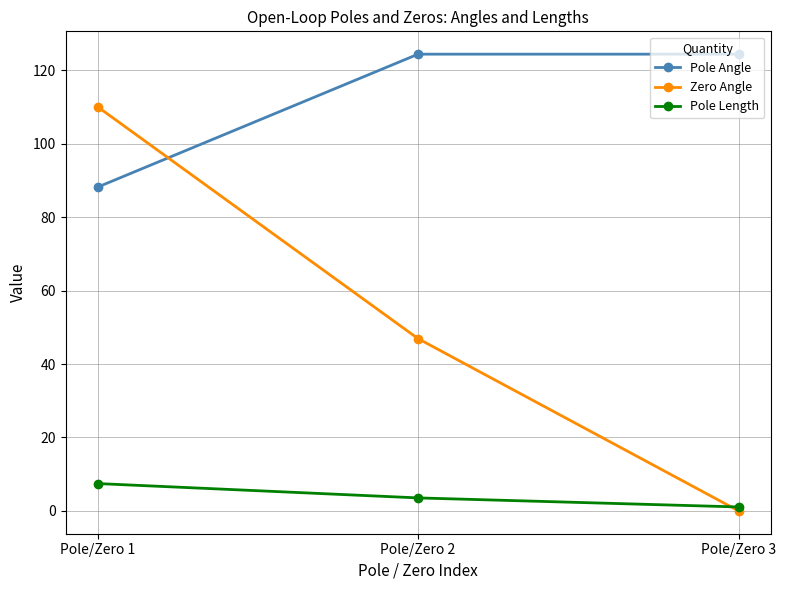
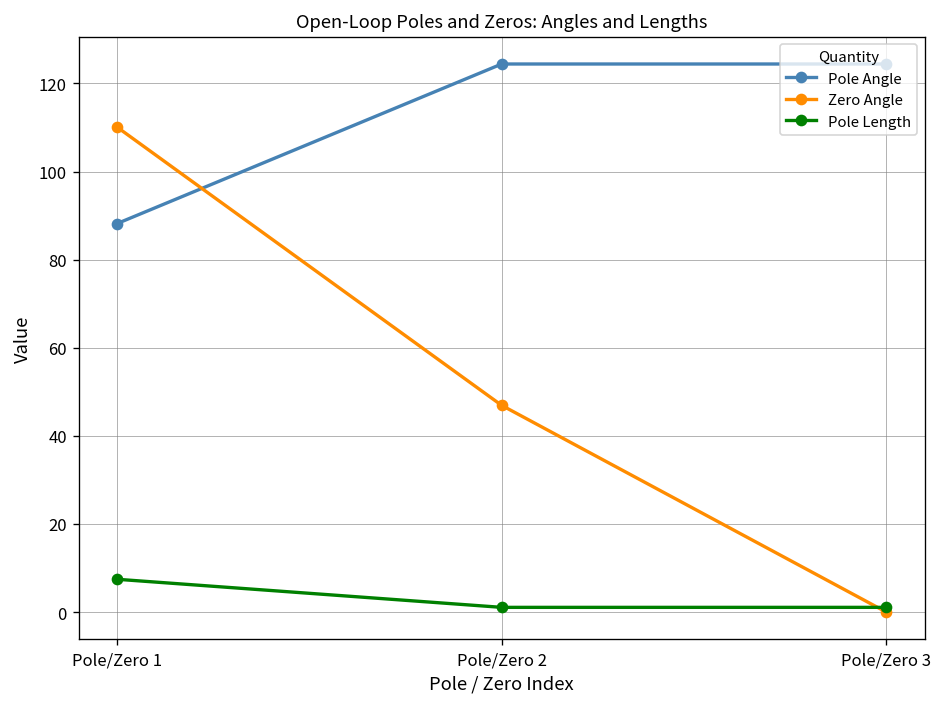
  {
    "Pole Angle": {
      "Pole/Zero 1": 88,
      "Pole/Zero 2": 124
    },
    "Zero Angle": {
      "Pole/Zero 1": 110,
      "Pole/Zero 2": 47,
      "Pole/Zero 3": 0
    },
    "Pole Length": {
      "Pole/Zero 1": 7,
-     "Pole/Zero 2": 4,
+     "Pole/Zero 2": 1,
      "Pole/Zero 3": 1
    }
  }
